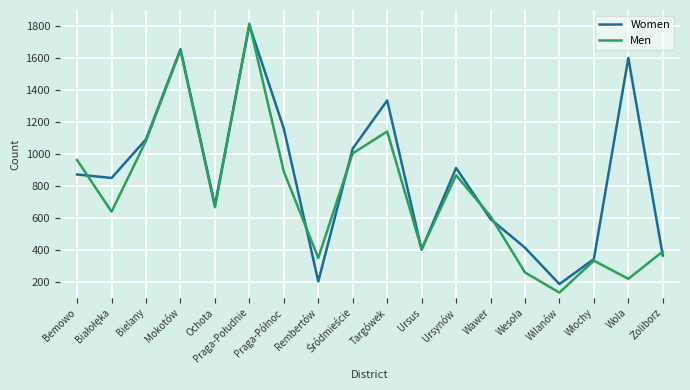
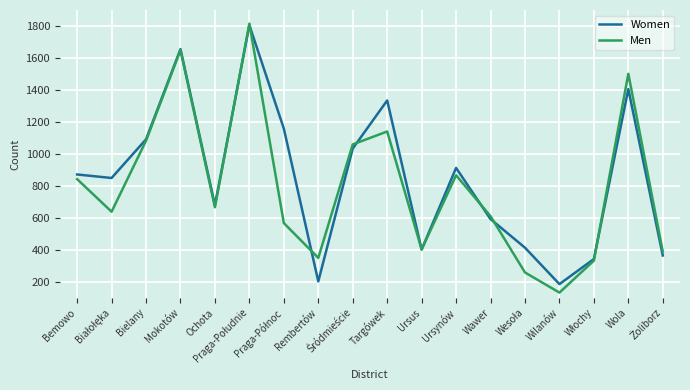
  {
    "Women": {
      "Bemowo": 870,
      "Białołęka": 850,
      "Praga-Północ": 1160,
      "Rembertów": 200,
      "Śródmieście": 1030,
      "Targówek": 1330,
      "Ursynów": 910,
      "Wawer": 590,
      "Wesoła": 410,
      "Wilanów": 190,
-     "Wola": 1600,
+     "Wola": 1410,
      "Żoliborz": 360
    },
    "Men": {
-     "Bemowo": 960,
+     "Bemowo": 840,
      "Białołęka": 640,
-     "Praga-Północ": 890,
+     "Praga-Północ": 570,
      "Rembertów": 350,
-     "Śródmieście": 1000,
+     "Śródmieście": 1060,
      "Targówek": 1140,
      "Ursynów": 870,
      "Wawer": 610,
      "Wesoła": 260,
      "Wilanów": 130,
-     "Wola": 220,
+     "Wola": 1500,
      "Żoliborz": 390
    }
  }
